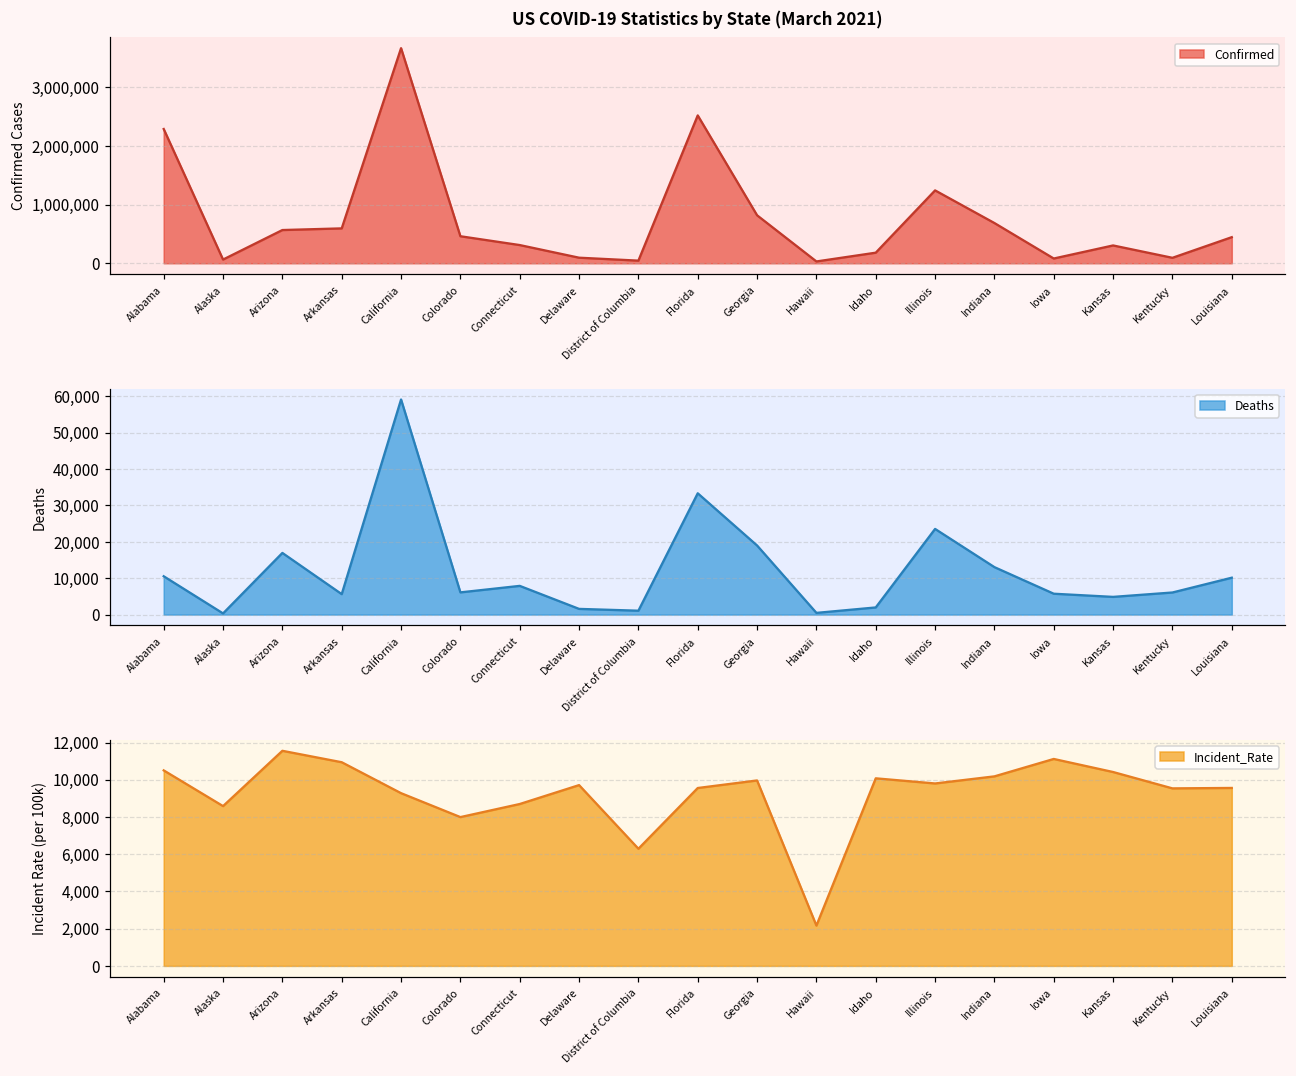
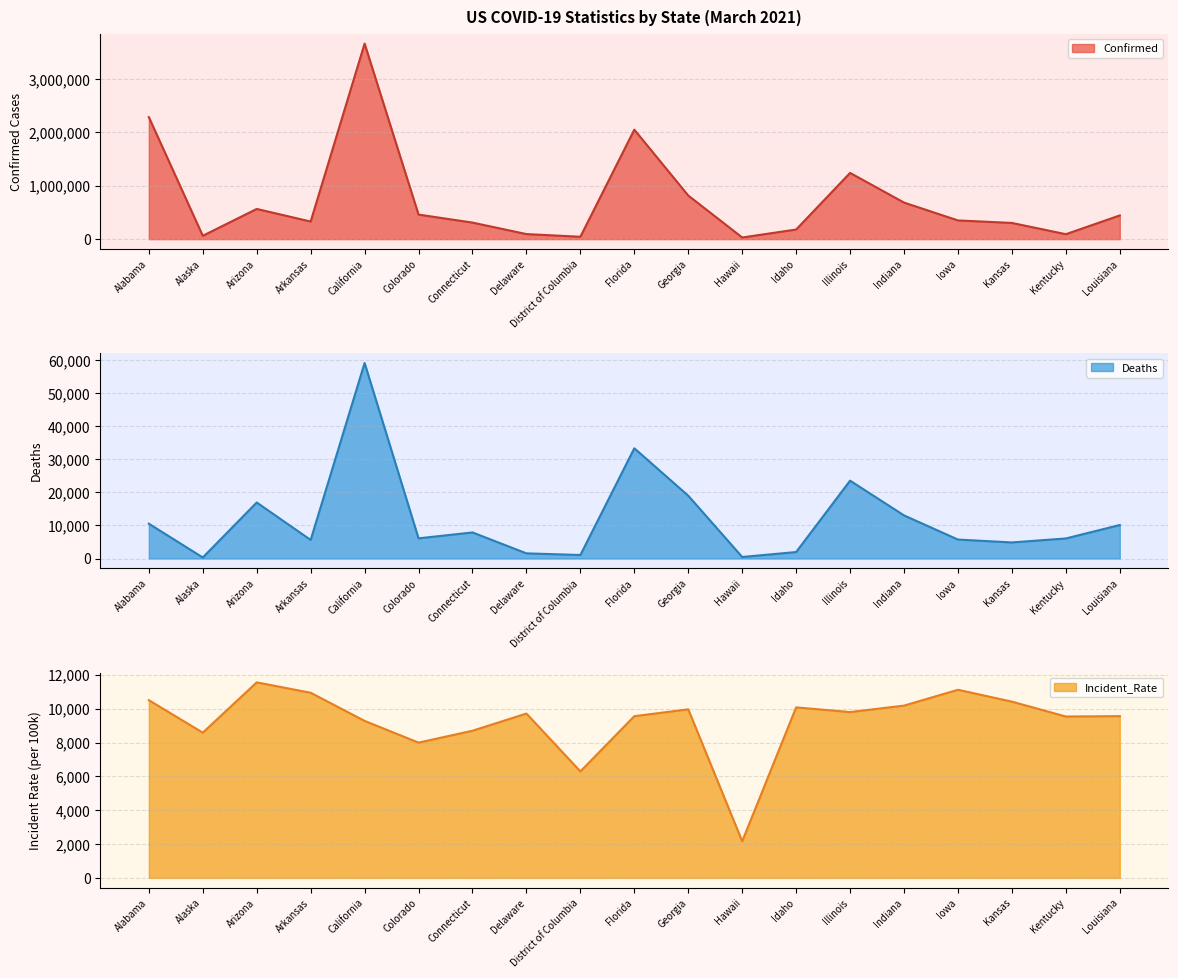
  {
    "US COVID-19 Statistics by State (March 2021)": {
      "Alabama": "2,300,000",
      "Alaska": "100,000",
      "Arizona": "600,000",
-     "Arkansas": "600,000",
+     "Arkansas": "300,000",
      "California": "3,700,000",
      "Colorado": "500,000",
      "Connecticut": "300,000",
      "Delaware": "100,000",
      "District of Columbia": "0",
-     "Florida": "2,500,000",
+     "Florida": "2,100,000",
      "Georgia": "800,000",
      "Hawaii": "0",
      "Idaho": "200,000",
      "Illinois": "1,200,000",
      "Indiana": "700,000",
-     "Iowa": "100,000",
+     "Iowa": "400,000",
      "Kansas": "300,000",
      "Kentucky": "100,000",
      "Louisiana": "400,000"
    }
  }
